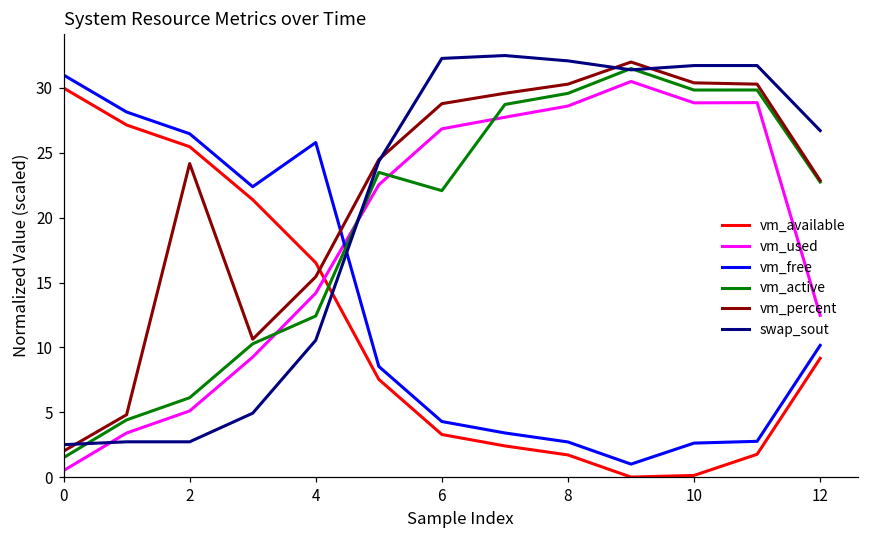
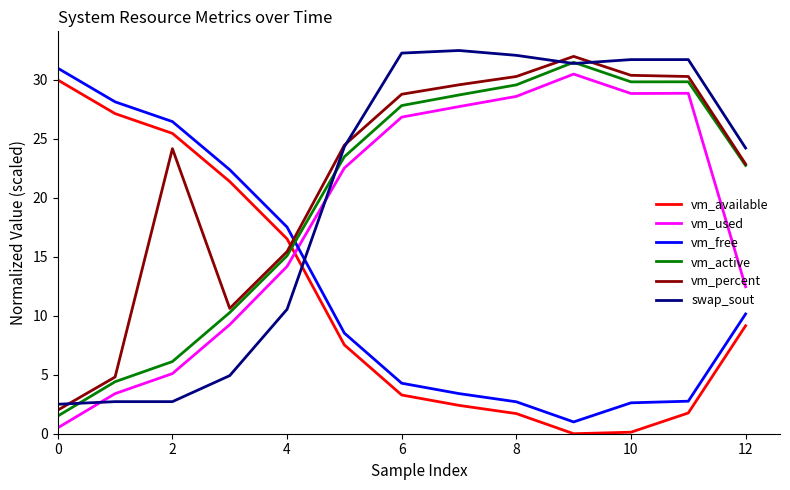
  {
    "vm_available": {
      "0": 30.0,
      "2": 25.5,
      "4": 16.5,
      "6": 3.3,
      "8": 1.7,
      "10": 0.1,
      "12": 9.2
    },
    "vm_used": {
      "0": 0.5,
      "2": 5.1,
      "4": 14.2,
      "6": 26.8,
      "8": 28.6,
      "10": 28.9,
      "12": 12.5
    },
    "vm_free": {
      "0": 31.0,
      "2": 26.5,
-     "4": 25.8,
+     "4": 17.5,
      "6": 4.3,
      "8": 2.7,
      "10": 2.6,
      "12": 10.2
    },
    "vm_active": {
      "0": 1.5,
      "2": 6.1,
-     "4": 12.4,
-     "6": 22.1,
+     "4": 15.1,
+     "6": 27.8,
      "8": 29.6,
      "10": 29.8
    },
    "vm_percent": {
      "0": 2.0,
      "2": 24.2,
      "4": 15.4,
      "6": 28.8,
      "8": 30.3,
      "10": 30.4
    },
    "swap_sout": {
      "0": 2.5,
      "2": 2.7,
      "4": 10.6,
      "6": 32.3,
      "8": 32.1,
      "10": 31.7,
-     "12": 26.7
+     "12": 24.2
    }
  }
